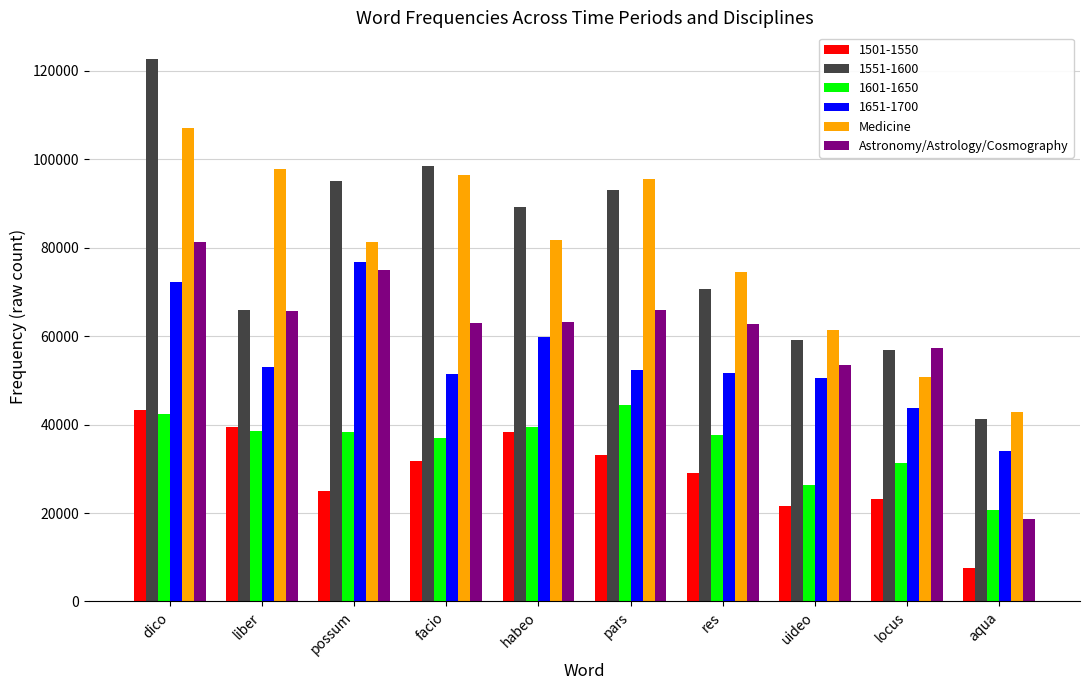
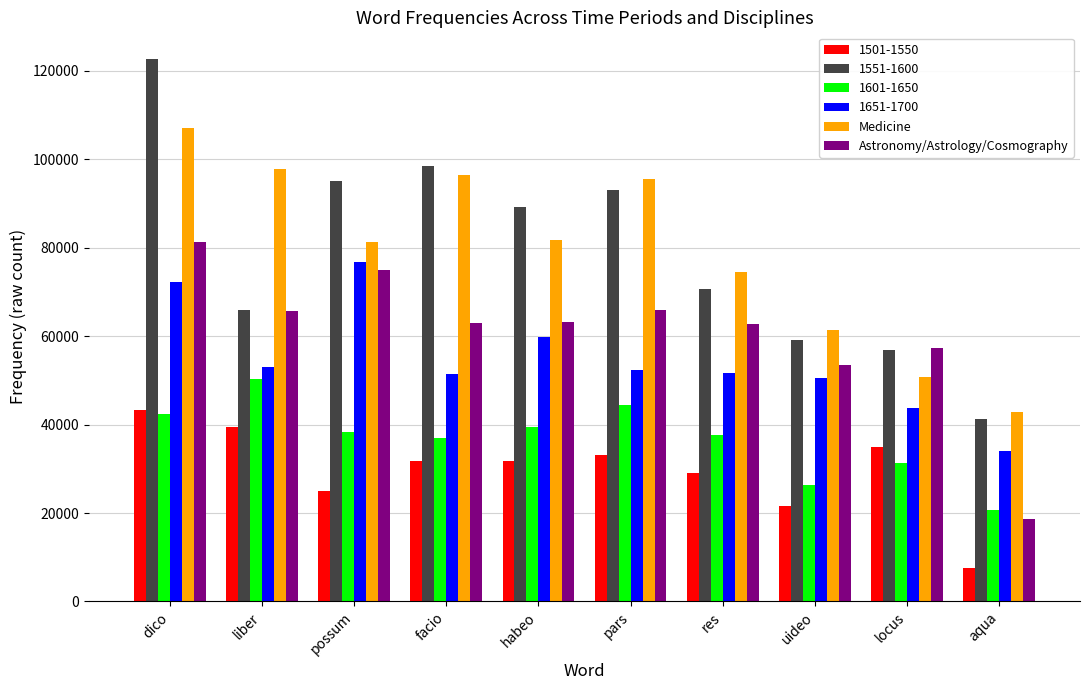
  {
    "1501-1550": {
      "dico": 43000,
      "liber": 40000,
      "possum": 25000,
      "facio": 32000,
-     "habeo": 38000,
+     "habeo": 32000,
      "pars": 33000,
      "res": 29000,
      "uideo": 22000,
-     "locus": 23000,
+     "locus": 35000,
      "aqua": 8000
    },
    "1551-1600": {
      "dico": 123000,
      "liber": 66000,
      "possum": 95000,
      "facio": 99000,
      "habeo": 89000,
      "pars": 93000,
      "res": 71000,
      "uideo": 59000,
      "locus": 57000,
      "aqua": 41000
    },
    "1601-1650": {
      "dico": 42000,
-     "liber": 38000,
+     "liber": 50000,
      "possum": 38000,
      "facio": 37000,
      "habeo": 39000,
      "pars": 44000,
      "res": 38000,
      "uideo": 26000,
      "locus": 31000,
      "aqua": 21000
    },
    "1651-1700": {
      "dico": 72000,
      "liber": 53000,
      "possum": 77000,
      "facio": 51000,
      "habeo": 60000,
      "pars": 52000,
      "res": 52000,
      "uideo": 51000,
      "locus": 44000,
      "aqua": 34000
    },
    "Medicine": {
      "dico": 107000,
      "liber": 98000,
      "possum": 81000,
      "facio": 97000,
      "habeo": 82000,
      "pars": 95000,
      "res": 74000,
      "uideo": 61000,
      "locus": 51000,
      "aqua": 43000
    },
    "Astronomy/Astrology/Cosmography": {
      "dico": 81000,
      "liber": 66000,
      "possum": 75000,
      "facio": 63000,
      "habeo": 63000,
      "pars": 66000,
      "res": 63000,
      "uideo": 53000,
      "locus": 57000,
      "aqua": 19000
    }
  }
